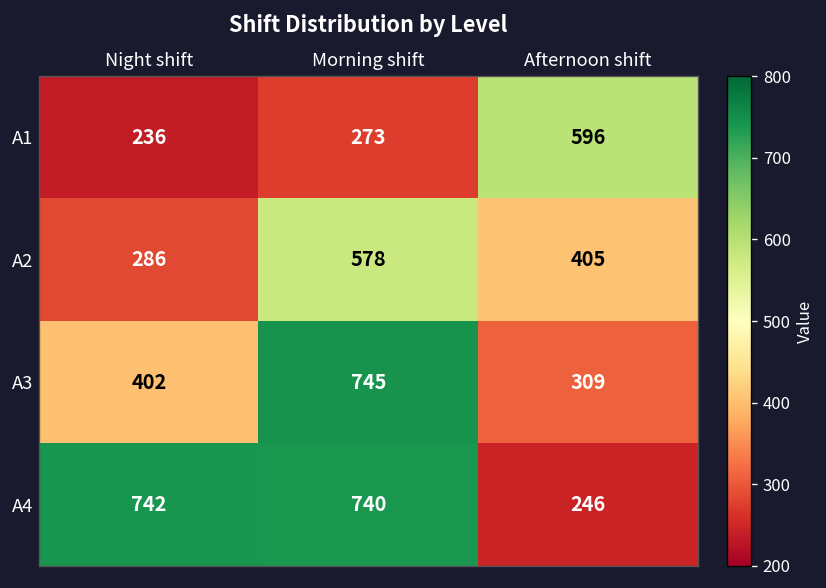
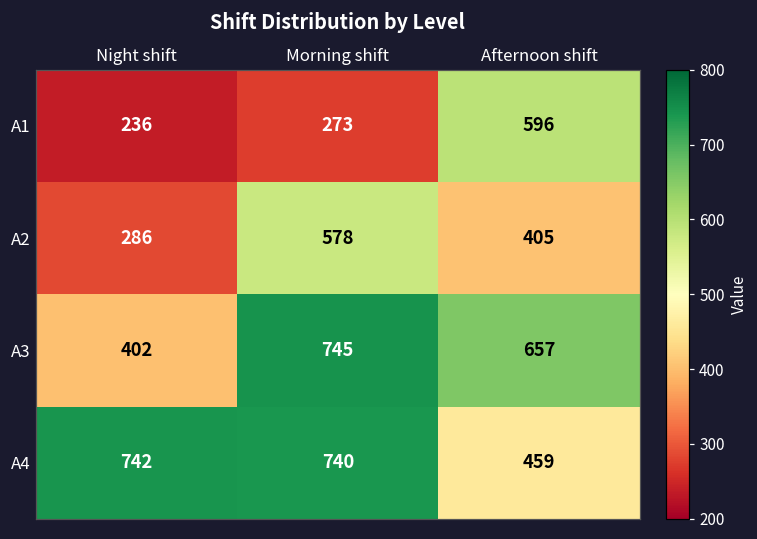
  {
    "A1": {
      "Night shift": 236,
      "Morning shift": 273,
      "Afternoon shift": 596
    },
    "A2": {
      "Night shift": 286,
      "Morning shift": 578,
      "Afternoon shift": 405
    },
    "A3": {
      "Night shift": 402,
      "Morning shift": 745,
-     "Afternoon shift": 309
+     "Afternoon shift": 657
    },
    "A4": {
      "Night shift": 742,
      "Morning shift": 740,
-     "Afternoon shift": 246
+     "Afternoon shift": 459
    }
  }
